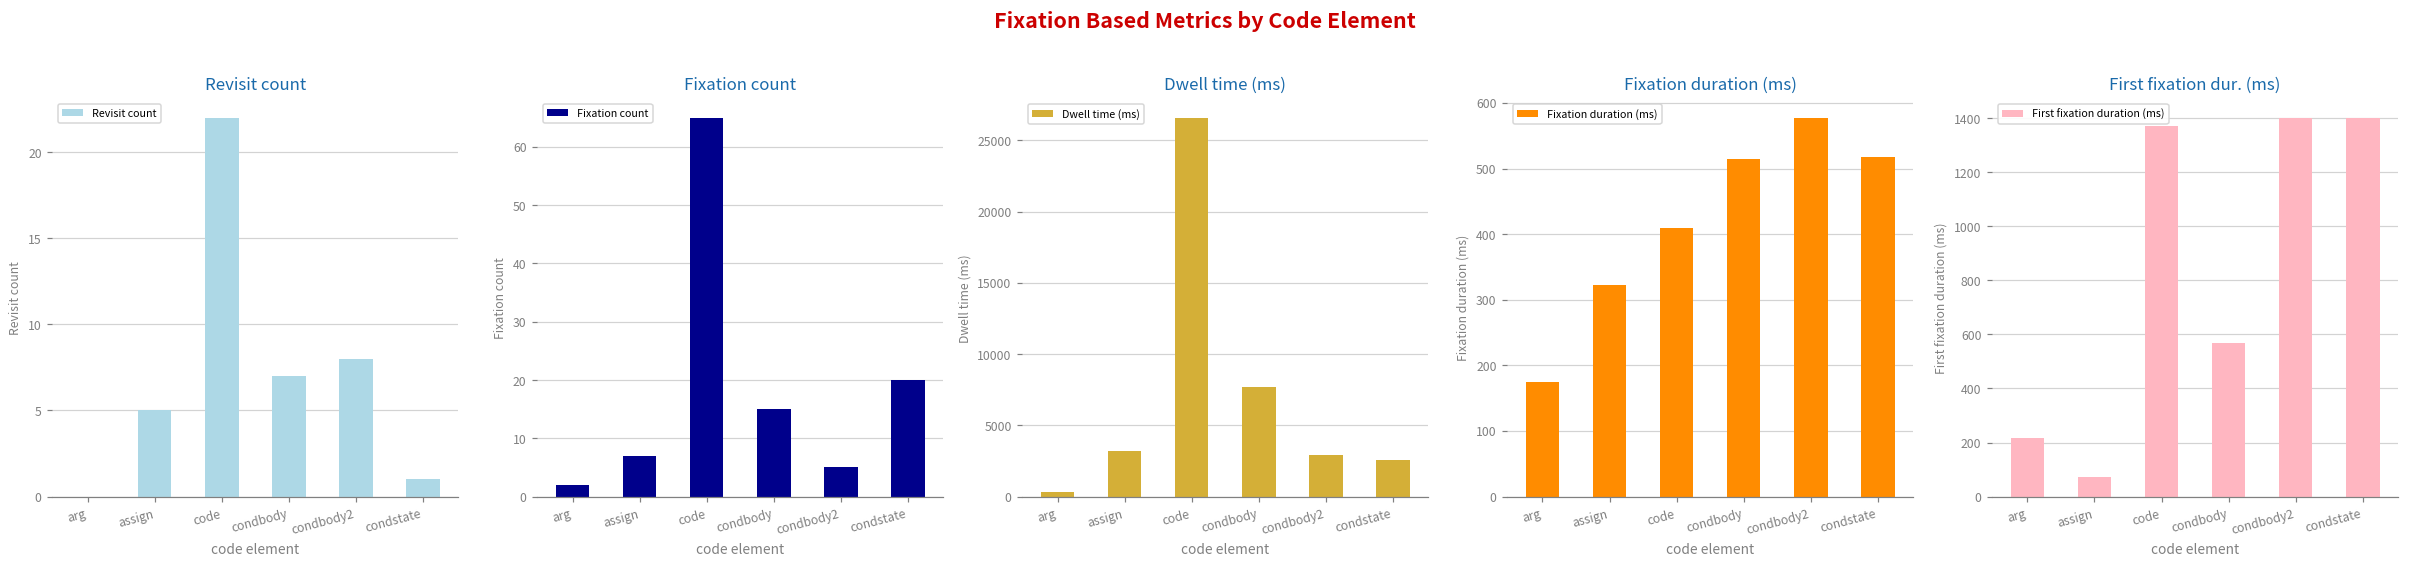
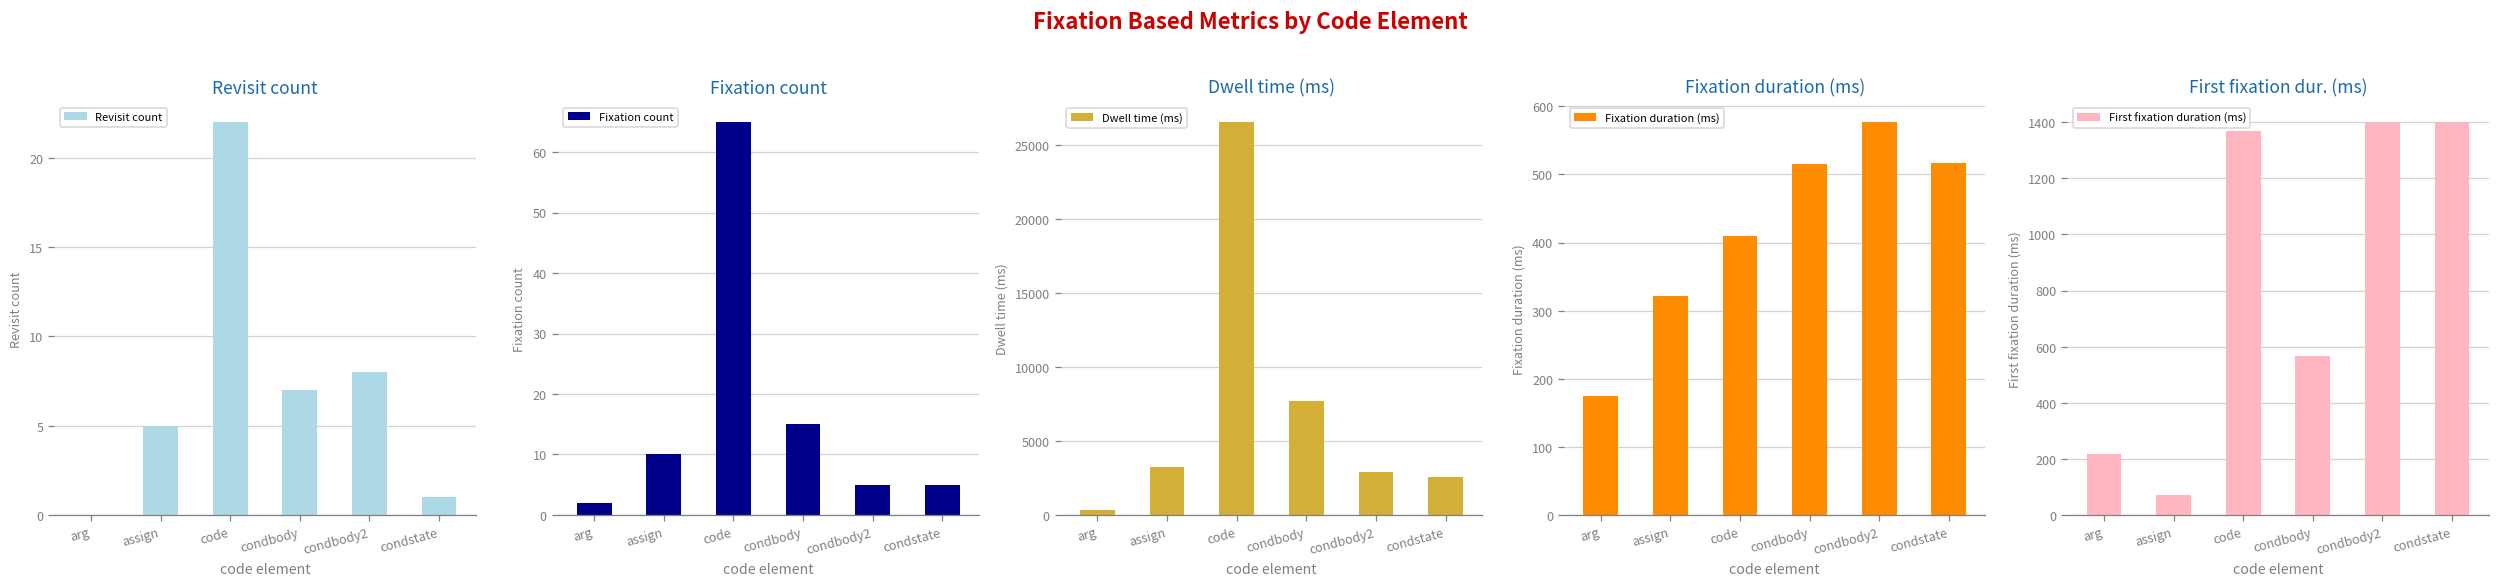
  {
    "Revisit count": {
      "arg": 0.0,
      "assign": 5.0,
      "code": 22.0,
      "condbody": 7.0,
      "condbody2": 8.0,
      "condstate": 1.0
    },
    "Fixation count": {
      "arg": 2,
-     "assign": 7,
+     "assign": 10,
      "code": 65,
      "condbody": 15,
      "condbody2": 5,
-     "condstate": 20
+     "condstate": 5
    },
    "Dwell time (ms)": {
      "arg": 400,
      "assign": 3200,
      "code": 26600,
      "condbody": 7700,
      "condbody2": 2900,
      "condstate": 2600
    },
    "Fixation duration (ms)": {
      "arg": 180,
      "assign": 320,
      "code": 410,
      "condbody": 510,
      "condbody2": 580,
      "condstate": 520
    },
    "First fixation dur. (ms)": {
      "arg": 220,
      "assign": 70,
      "code": 1370,
      "condbody": 570,
      "condbody2": 1400,
      "condstate": 1400
    }
  }
